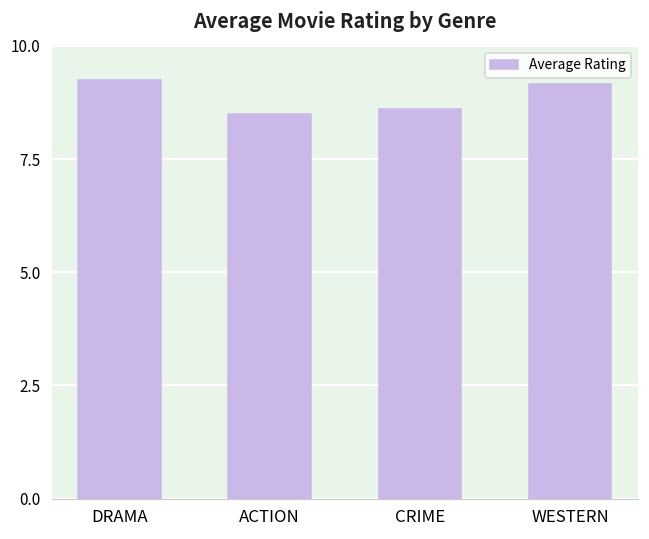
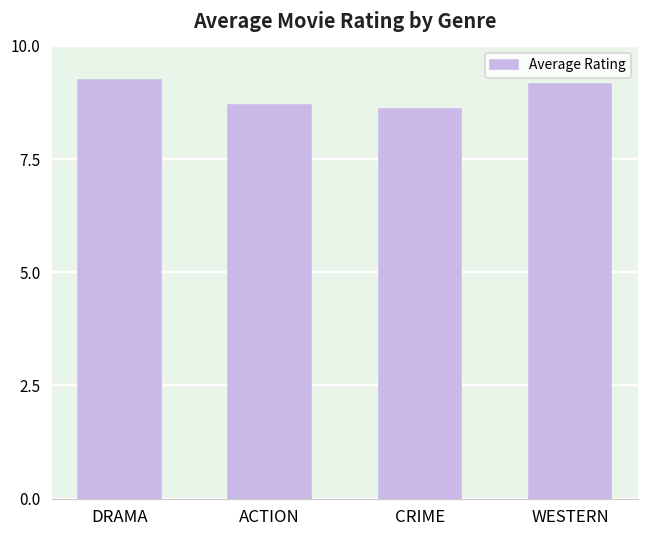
  {
    "DRAMA": 9.3,
-   "ACTION": 8.5,
+   "ACTION": 8.7,
    "CRIME": 8.6,
    "WESTERN": 9.2
  }
